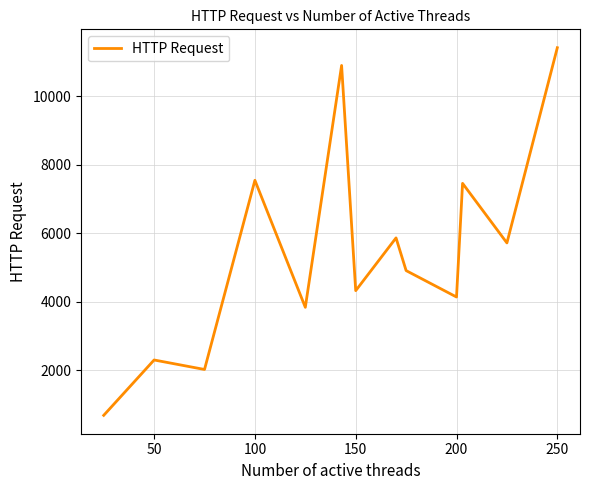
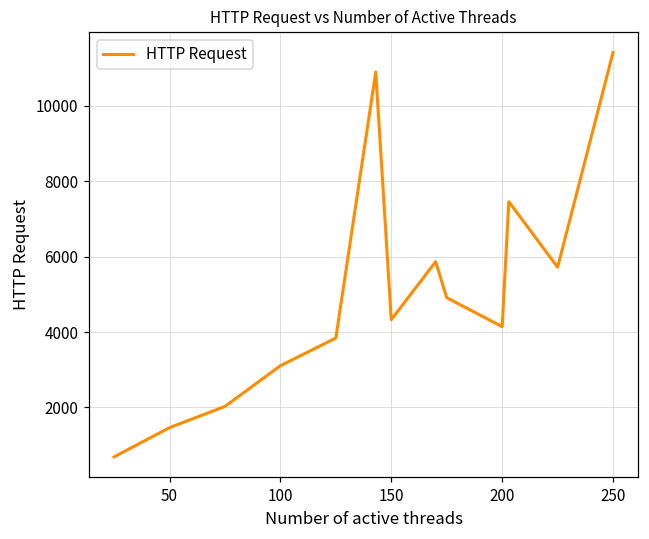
  {
-   "50": 2300,
-   "100": 7500,
+   "50": 1500,
+   "100": 3100,
    "150": 4300,
    "200": 4100,
    "250": 11400
  }
